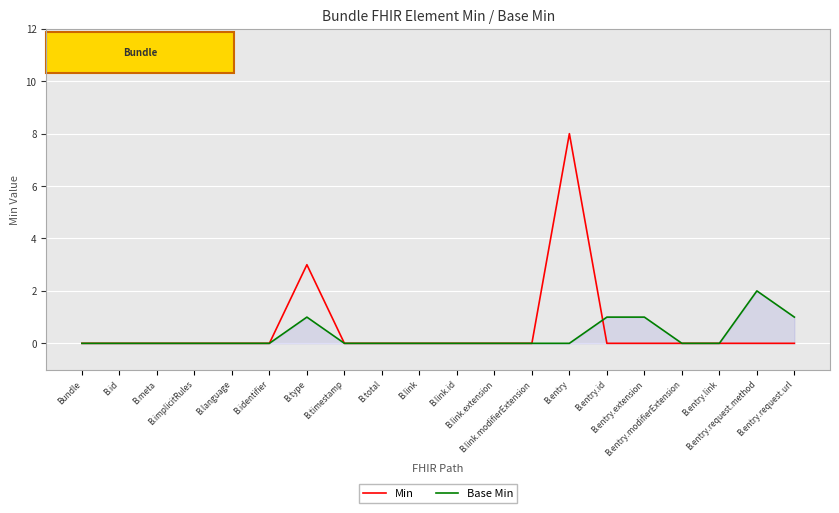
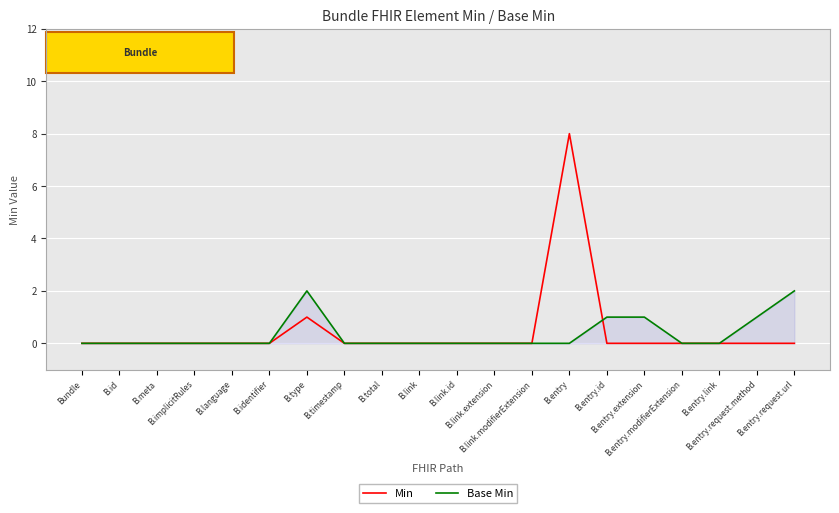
  {
    "Min": {
-     "B.type": 3,
+     "B.type": 1,
      "B.entry": 8,
      "B.entry.id": 0,
      "B.entry.extension": 0,
      "B.entry.request.method": 0,
      "B.entry.request.url": 0
    },
    "Base Min": {
-     "B.type": 1,
+     "B.type": 2,
      "B.entry": 0,
      "B.entry.id": 1,
      "B.entry.extension": 1,
-     "B.entry.request.method": 2,
-     "B.entry.request.url": 1
+     "B.entry.request.method": 1,
+     "B.entry.request.url": 2
    }
  }
